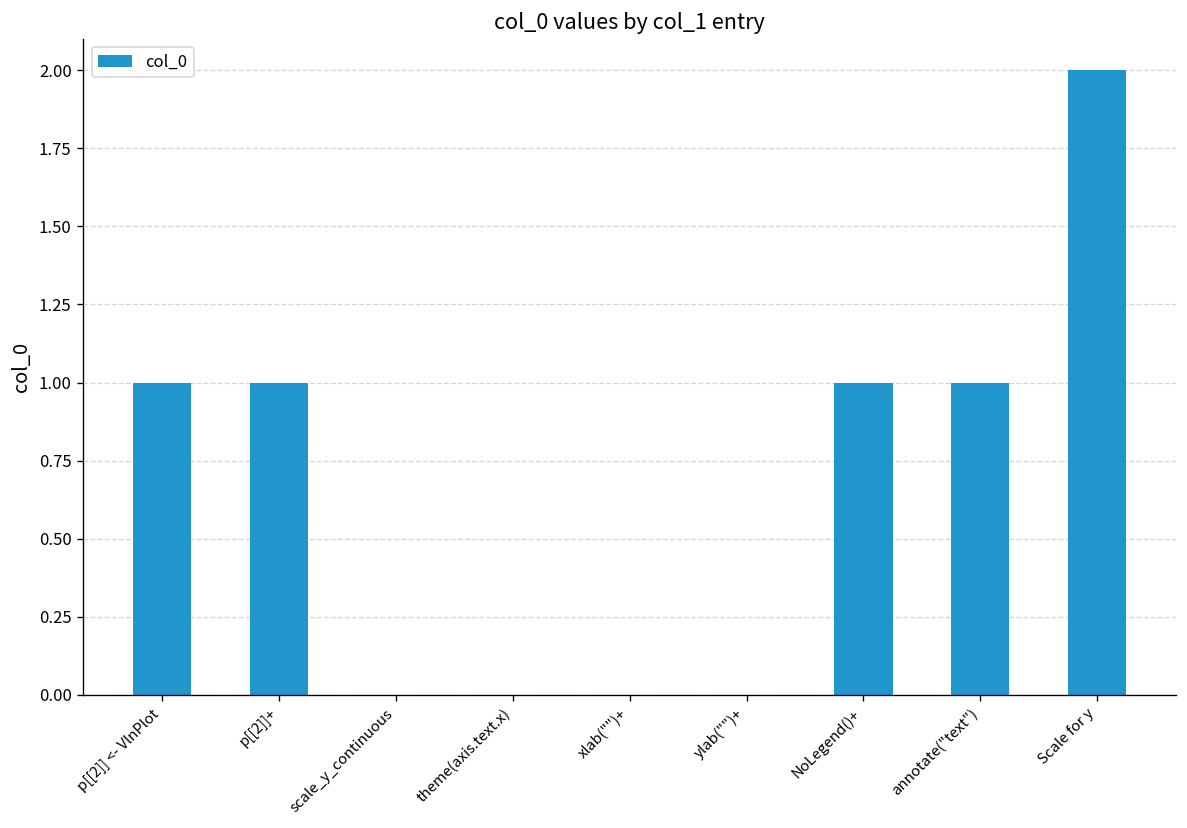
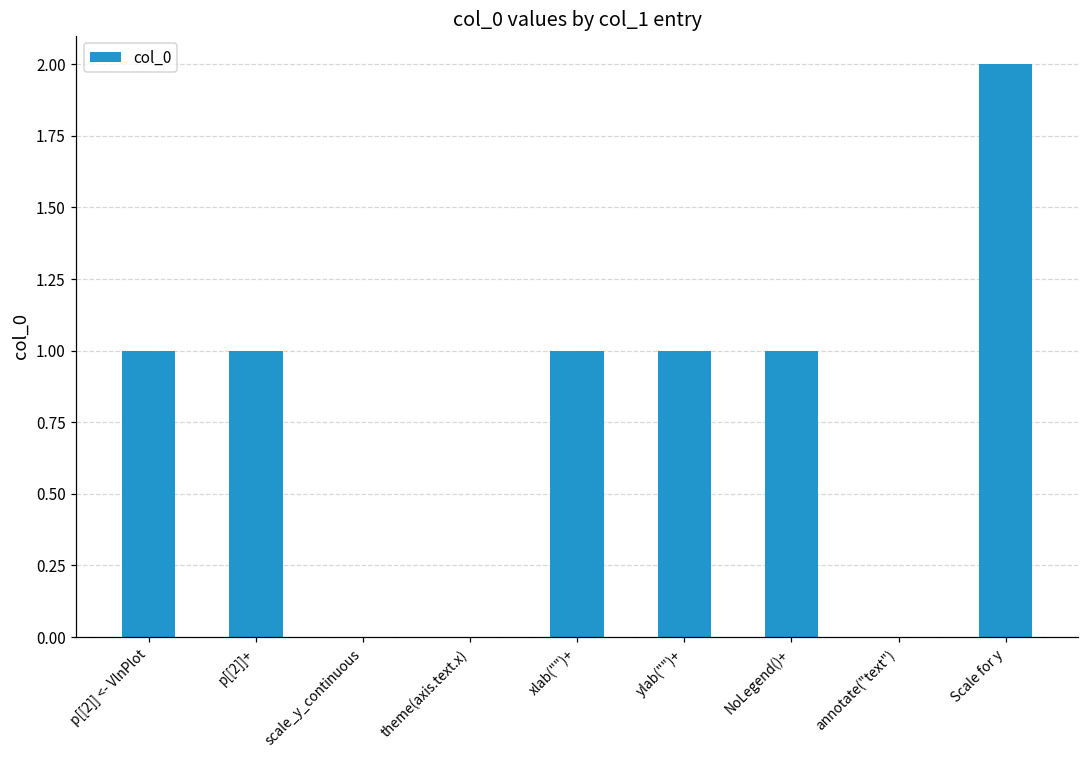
  {
    "p[[2]] <- VlnPlot": 1,
    "p[[2]]+": 1,
    "scale_y_continuous": 0,
    "theme(axis.text.x)": 0,
-   "xlab(\"\")+": 0,
-   "ylab(\"\")+": 0,
+   "xlab(\"\")+": 1,
+   "ylab(\"\")+": 1,
    "NoLegend()+": 1,
-   "annotate(\"text\")": 1,
+   "annotate(\"text\")": 0,
    "Scale for y": 2
  }
